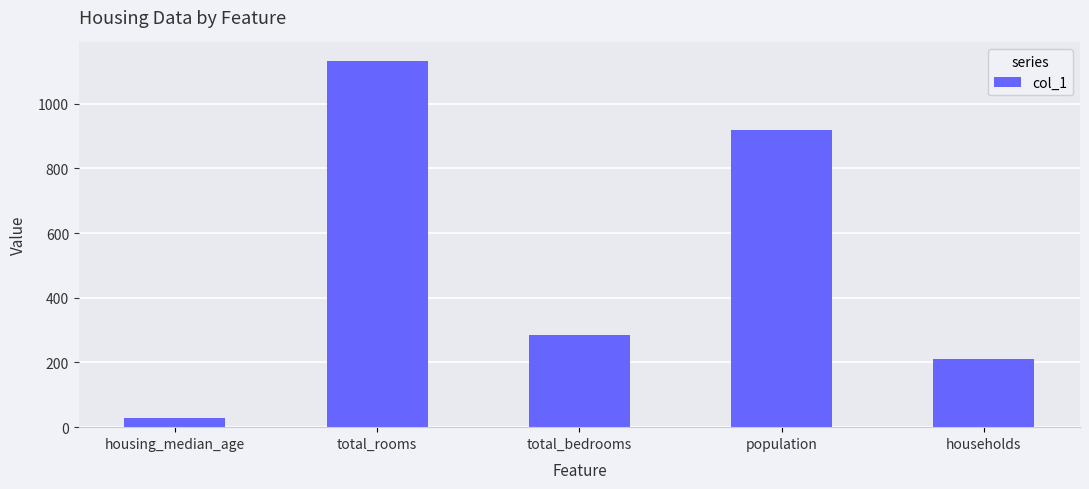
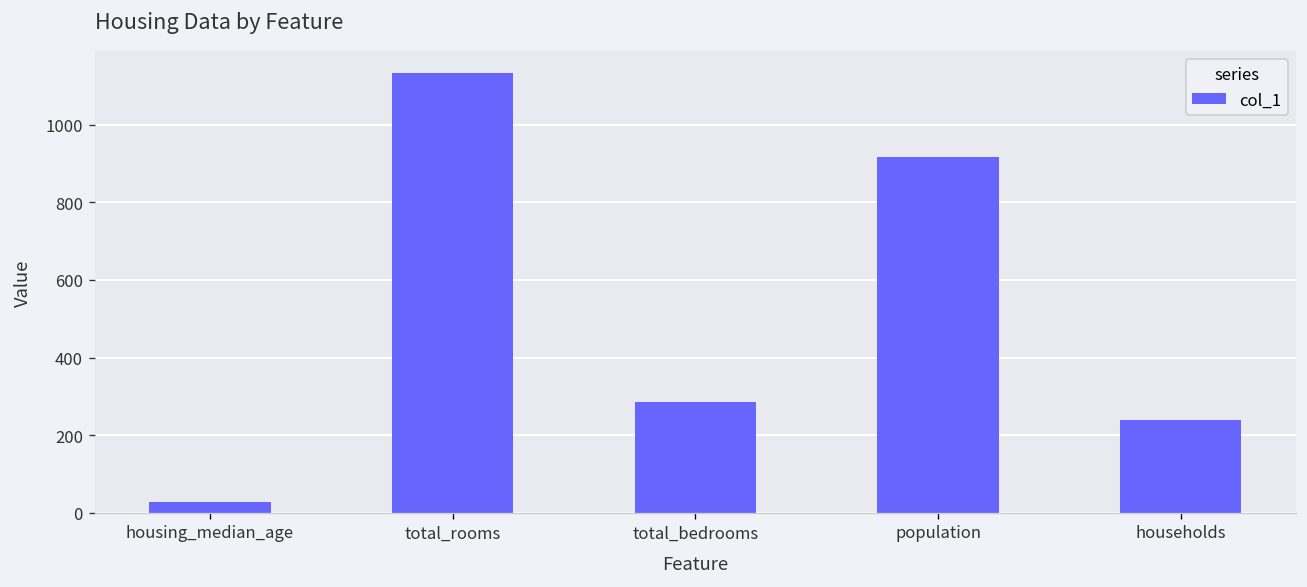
  {
    "housing_median_age": 30,
    "total_rooms": 1130,
    "total_bedrooms": 280,
    "population": 920,
-   "households": 210
+   "households": 240
  }
